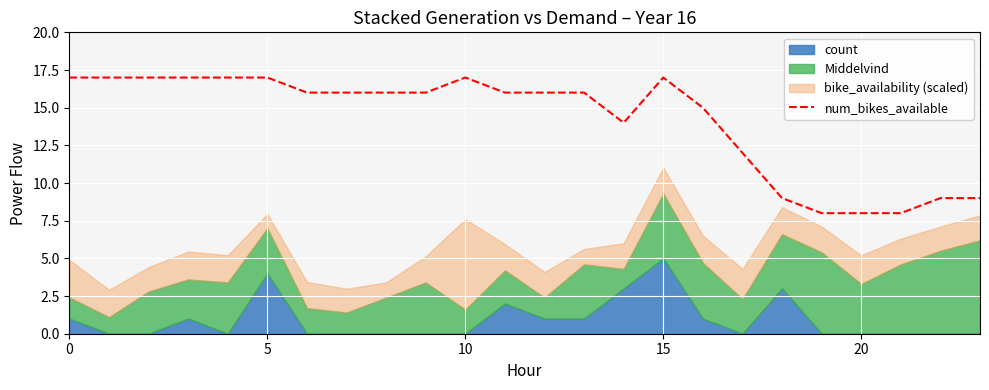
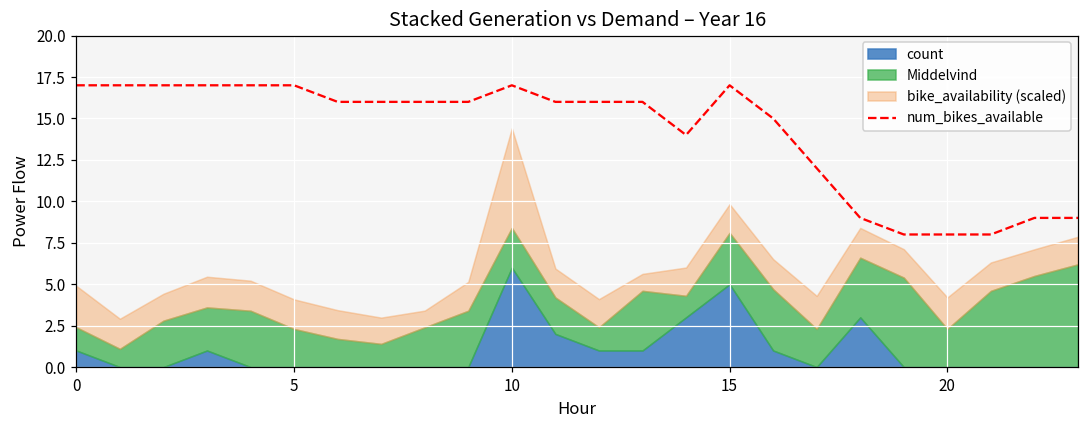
  {
    "num_bikes_available": {
      "0": 17.0,
      "5": 17.0,
      "10": 17.0,
      "15": 17.0,
      "20": 8.0
    },
    "count": {
      "0": 1,
-     "5": 4,
-     "10": 0,
+     "5": 0,
+     "10": 6,
      "15": 5,
      "20": 0
    },
    "Middelvind": {
      "0": 1.4,
-     "5": 3.0,
-     "10": 1.6,
-     "15": 4.3,
-     "20": 3.3
+     "5": 2.3,
+     "10": 2.4,
+     "15": 3.1,
+     "20": 2.3
    },
    "bike_availability (scaled)": {
      "0": 2.5,
-     "5": 0.9,
+     "5": 1.8,
      "10": 6.0,
      "15": 1.7,
      "20": 1.9
    }
  }
